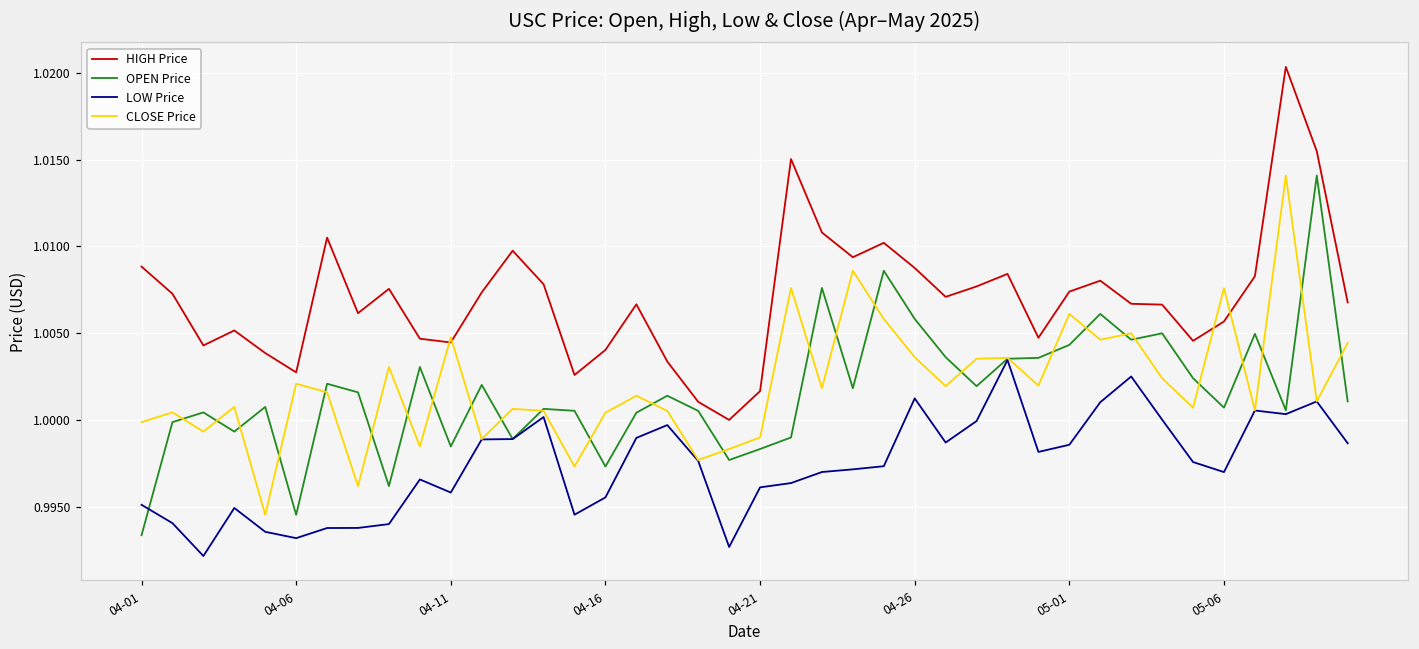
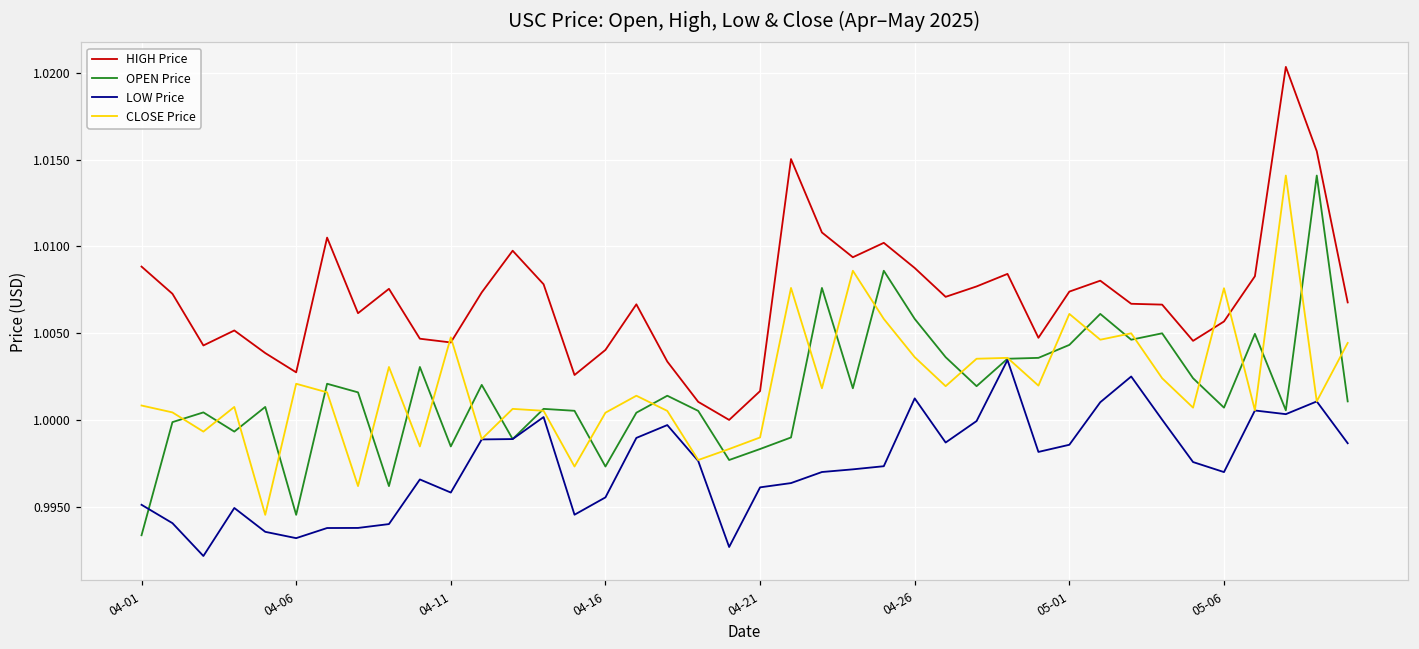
  {
    "HIGH Price": {
      "04-01": 1.0088,
      "04-06": 1.0027,
      "04-11": 1.0045,
      "04-16": 1.0040,
      "04-21": 1.0017,
      "04-26": 1.0088,
      "05-01": 1.0074,
      "05-06": 1.0057
    },
    "OPEN Price": {
      "04-01": 0.9934,
      "04-06": 0.9945,
      "04-11": 0.9985,
      "04-16": 0.9973,
      "04-21": 0.9983,
      "04-26": 1.0058,
      "05-01": 1.0043,
      "05-06": 1.0007
    },
    "LOW Price": {
      "04-01": 0.9951,
      "04-06": 0.9932,
      "04-11": 0.9958,
      "04-16": 0.9955,
      "04-21": 0.9961,
      "04-26": 1.0012,
      "05-01": 0.9986,
      "05-06": 0.9970
    },
    "CLOSE Price": {
-     "04-01": 0.9999,
+     "04-01": 1.0008,
      "04-06": 1.0021,
      "04-11": 1.0048,
      "04-16": 1.0004,
      "04-21": 0.9990,
      "04-26": 1.0036,
      "05-01": 1.0061,
      "05-06": 1.0076
    }
  }
